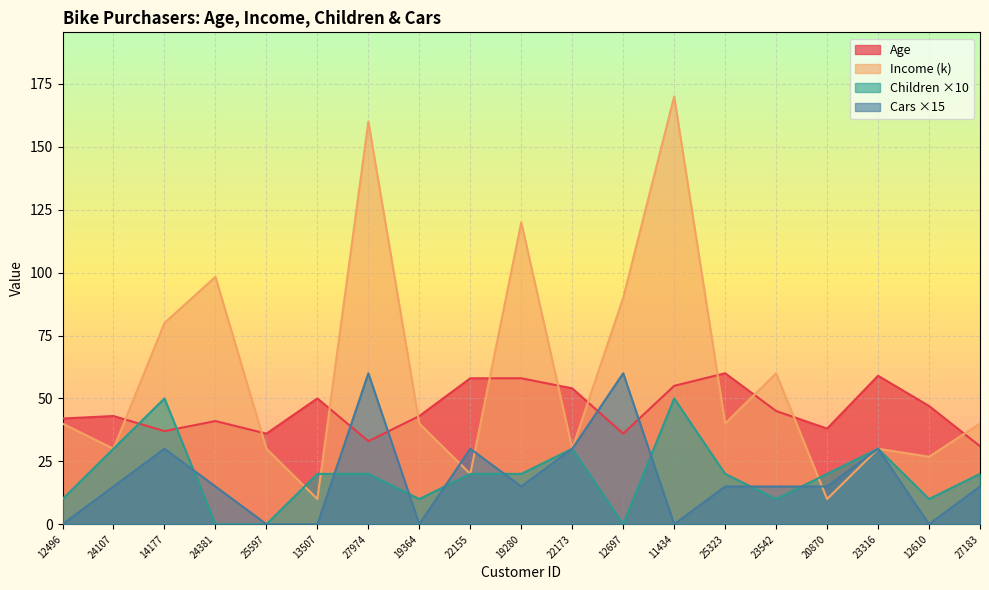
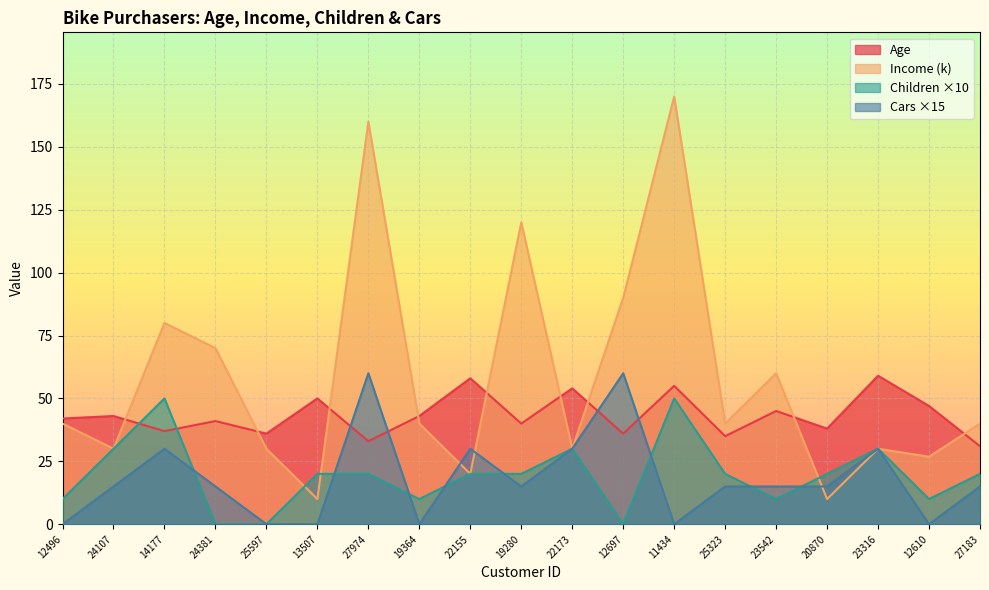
  {
    "Age": {
      "12496": 42,
      "24107": 43,
      "14177": 37,
      "24381": 41,
      "25597": 36,
      "13507": 50,
      "27974": 33,
      "19364": 43,
      "22155": 58,
-     "19280": 58,
+     "19280": 40,
      "22173": 54,
      "12697": 36,
      "11434": 55,
-     "25323": 60,
+     "25323": 35,
      "23542": 45,
      "20870": 38,
      "23316": 59,
      "12610": 47,
      "27183": 31
    },
    "Income (k)": {
      "12496": 40,
      "14177": 80,
-     "24381": 98,
+     "24381": 70,
      "25597": 30,
      "13507": 10,
      "27974": 160,
      "19364": 40,
      "19280": 120,
      "12697": 90,
      "11434": 170,
      "25323": 40,
      "23542": 60,
      "20870": 10,
      "12610": 27,
      "27183": 40
    }
  }
